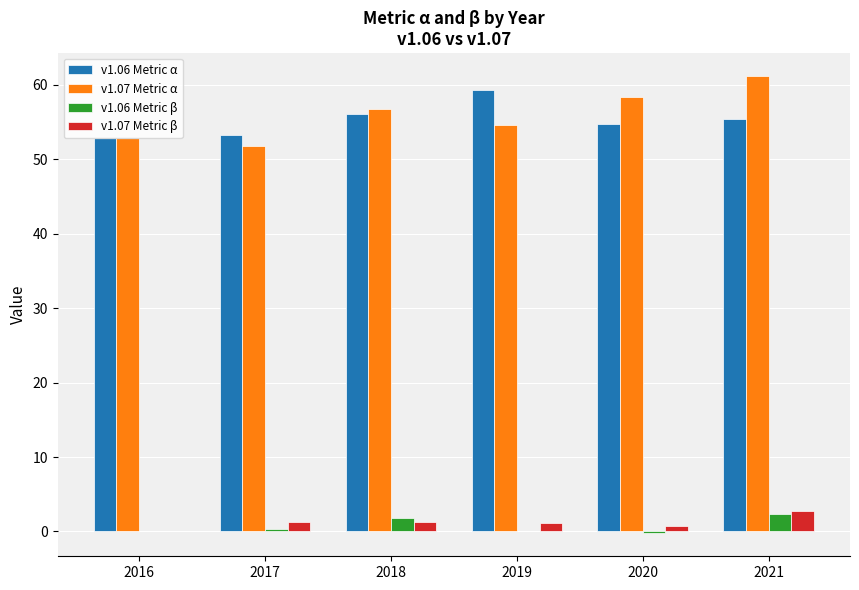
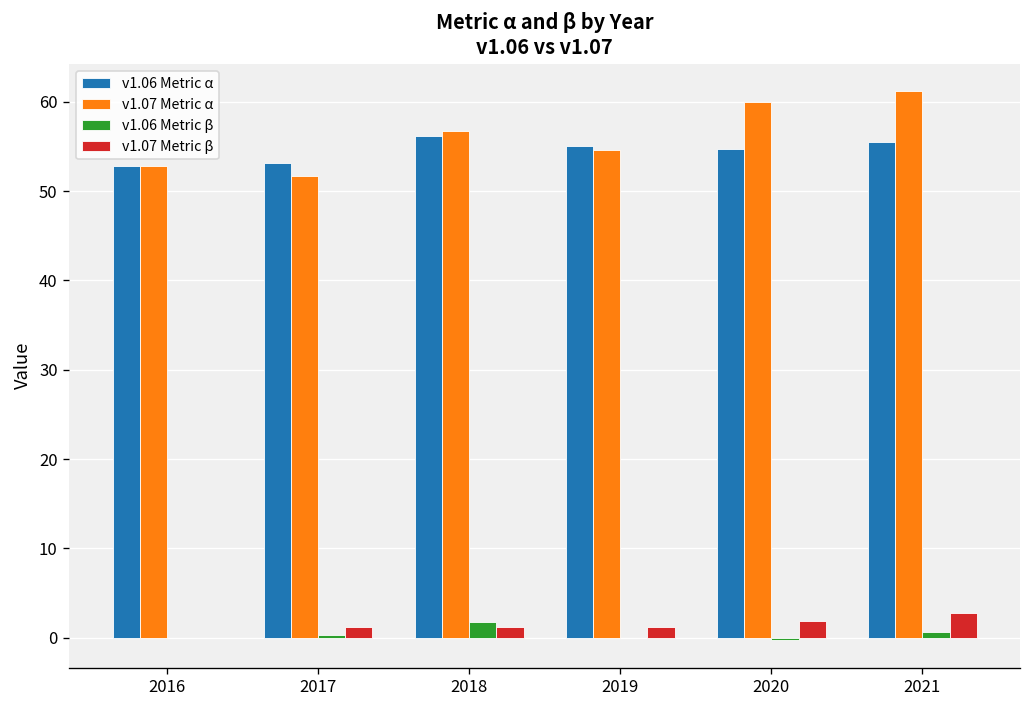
  {
    "v1.06 Metric α": {
      "2017": 53,
      "2018": 56,
-     "2019": 59,
+     "2019": 55,
      "2020": 55,
      "2021": 55
    },
    "v1.07 Metric α": {
      "2017": 52,
      "2018": 57,
      "2019": 55,
-     "2020": 58,
+     "2020": 60,
      "2021": 61
    },
    "v1.06 Metric β": {
      "2016": 0,
      "2018": 2,
-     "2021": 2
+     "2021": 1
    },
    "v1.07 Metric β": {
      "2016": 0,
      "2017": 1,
      "2018": 1,
      "2019": 1,
-     "2020": 1,
+     "2020": 2,
      "2021": 3
    }
  }
